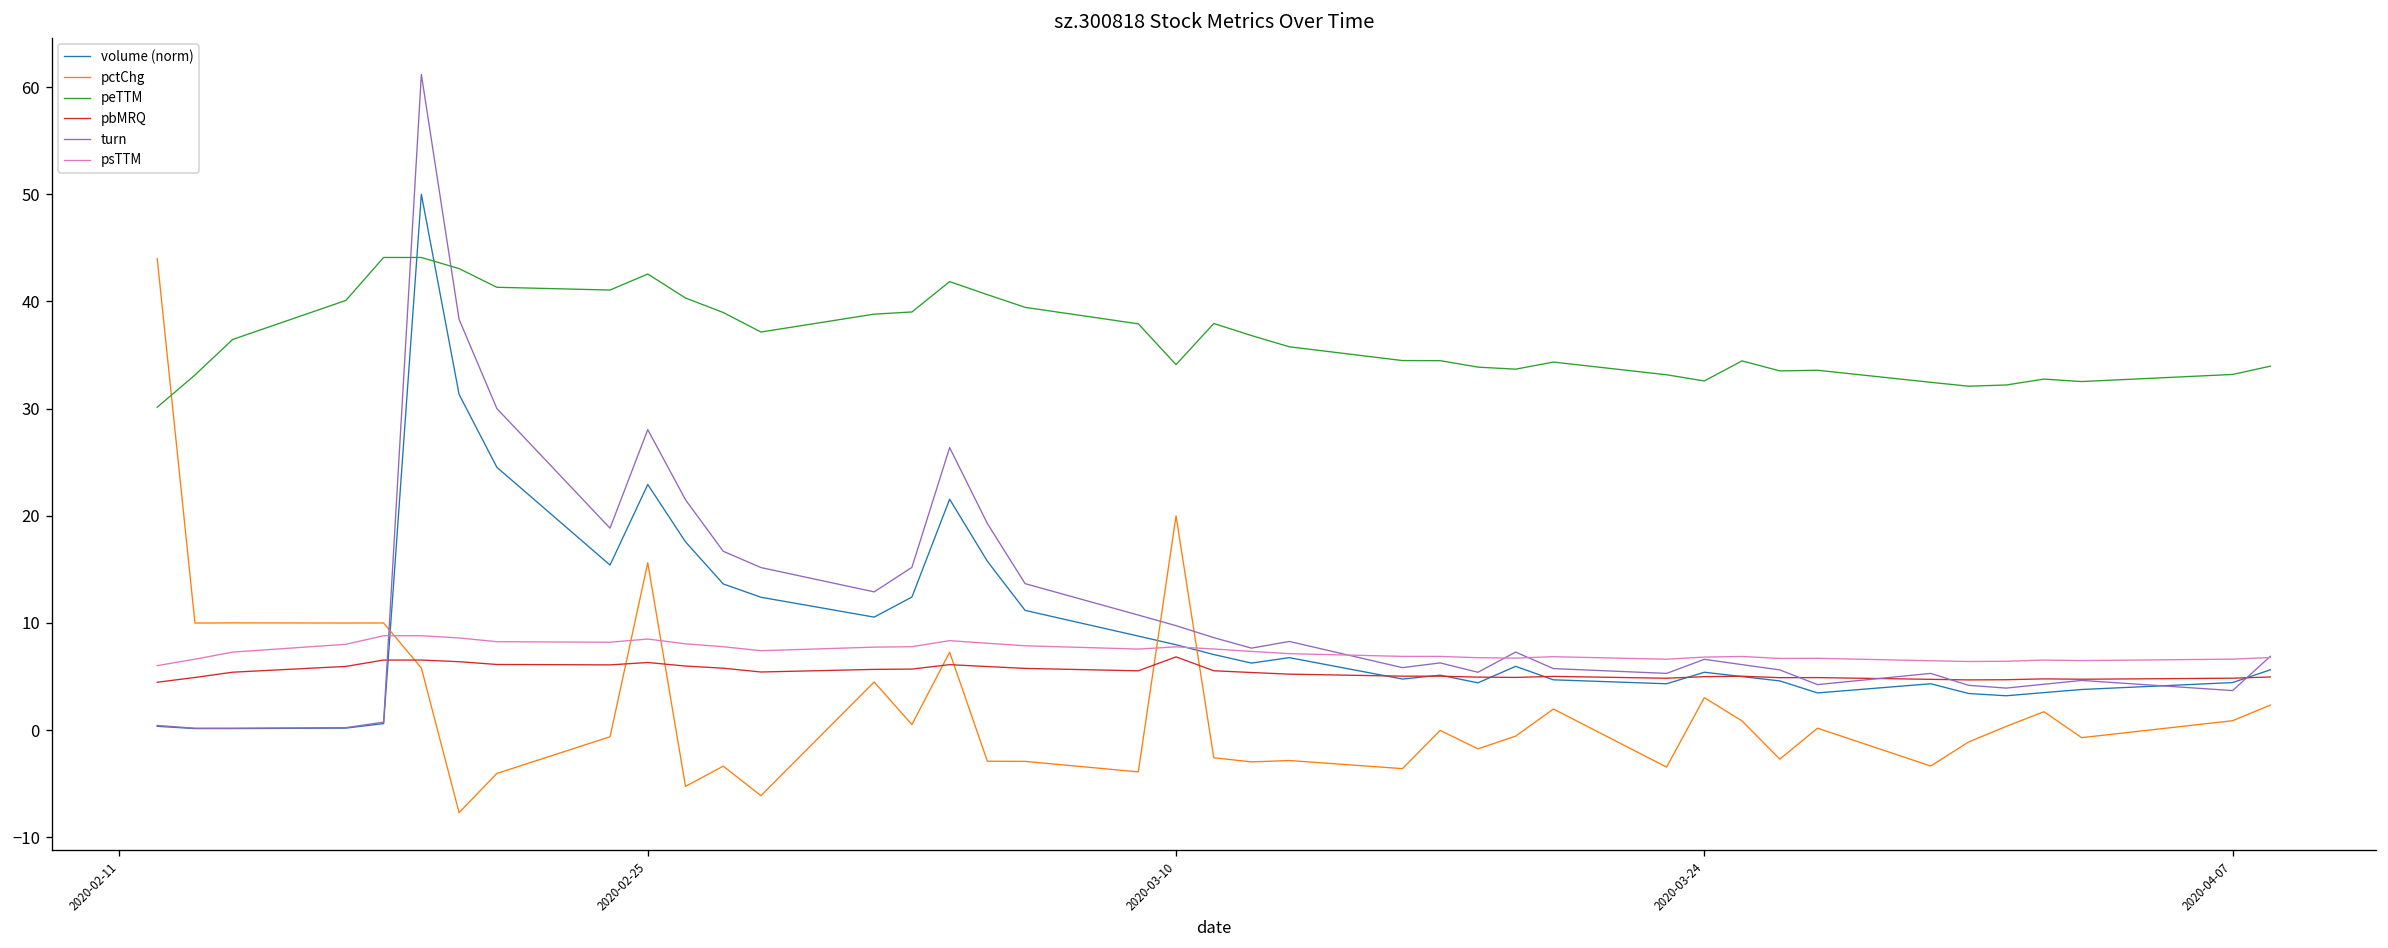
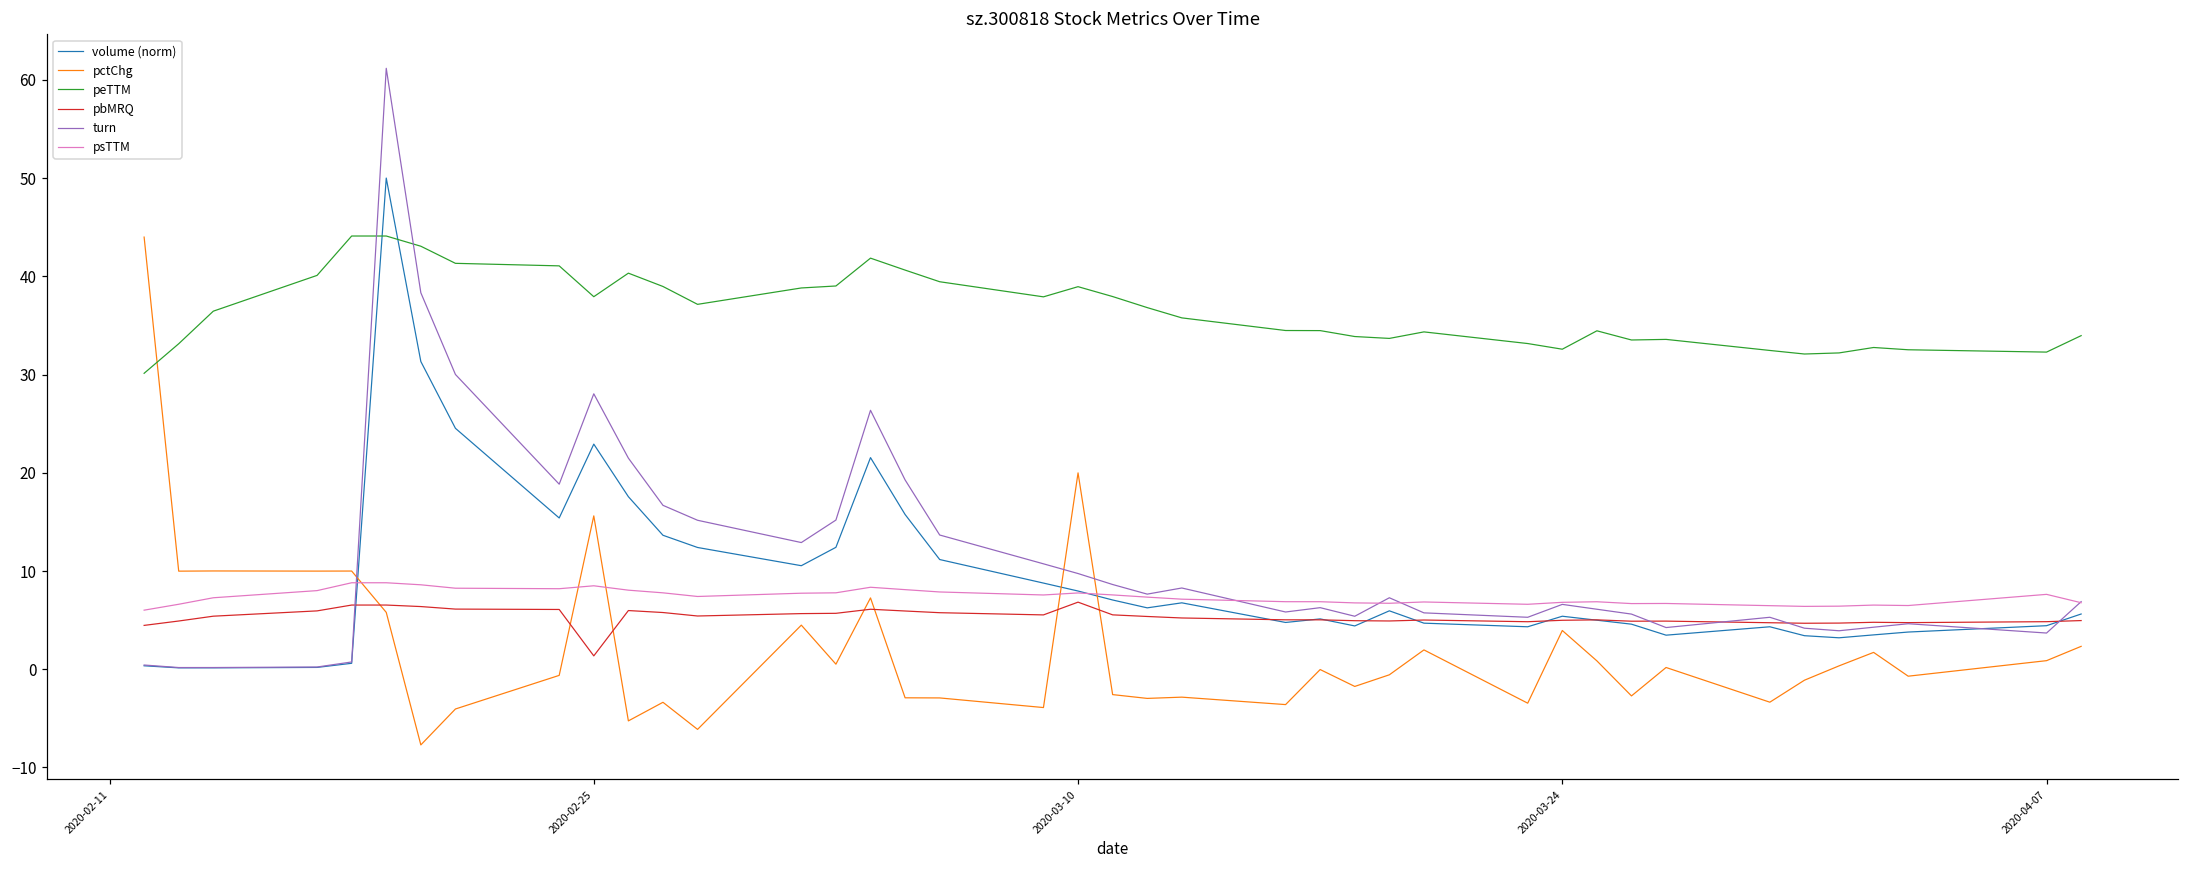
  {
    "volume (norm)": {
      "2020-02-25": 23,
      "2020-03-24": 5,
      "2020-04-07": 4
    },
    "pctChg": {
      "2020-02-25": 16,
      "2020-03-10": 20,
-     "2020-03-24": 3,
+     "2020-03-24": 4,
      "2020-04-07": 1
    },
    "peTTM": {
-     "2020-02-25": 43,
-     "2020-03-10": 34,
+     "2020-02-25": 38,
+     "2020-03-10": 39,
      "2020-03-24": 33,
-     "2020-04-07": 33
+     "2020-04-07": 32
    },
    "pbMRQ": {
-     "2020-02-25": 6,
+     "2020-02-25": 1,
      "2020-03-10": 7,
      "2020-03-24": 5,
      "2020-04-07": 5
    },
    "turn": {
      "2020-02-25": 28,
      "2020-03-10": 10,
      "2020-04-07": 4
    },
    "psTTM": {
      "2020-02-25": 8,
-     "2020-04-07": 7
+     "2020-04-07": 8
    }
  }
